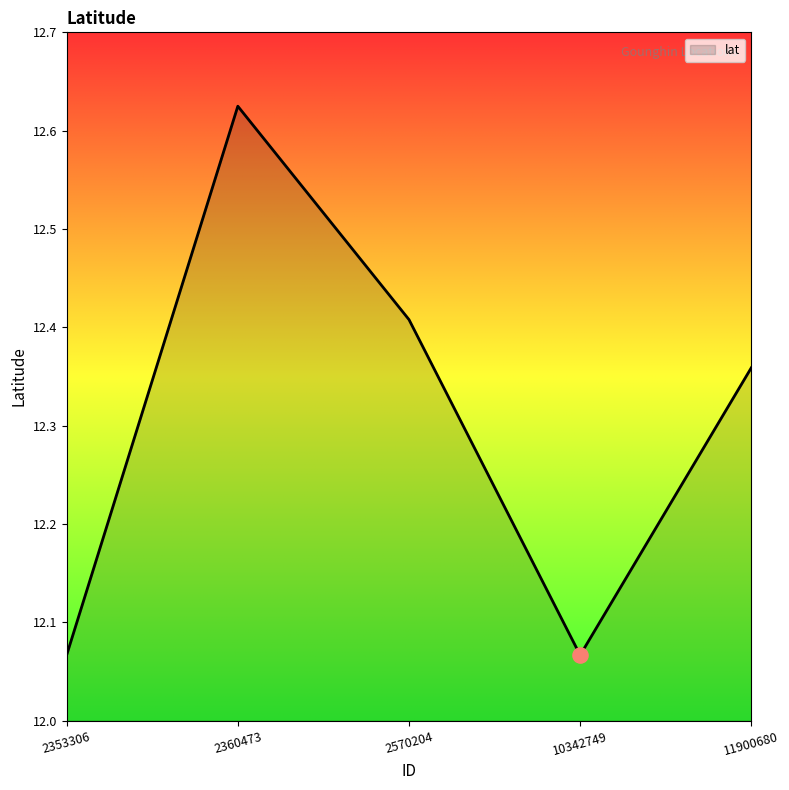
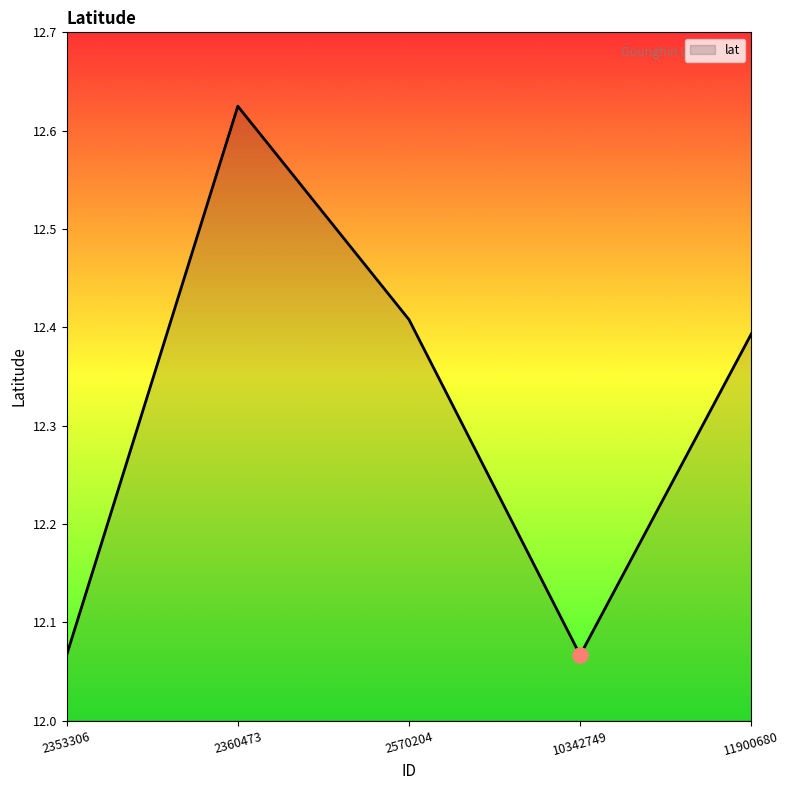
  {
    "lat": {
      "2353306": 12.07,
      "2360473": 12.62,
      "2570204": 12.41,
-     "11900680": 12.36
+     "11900680": 12.39
    }
  }
